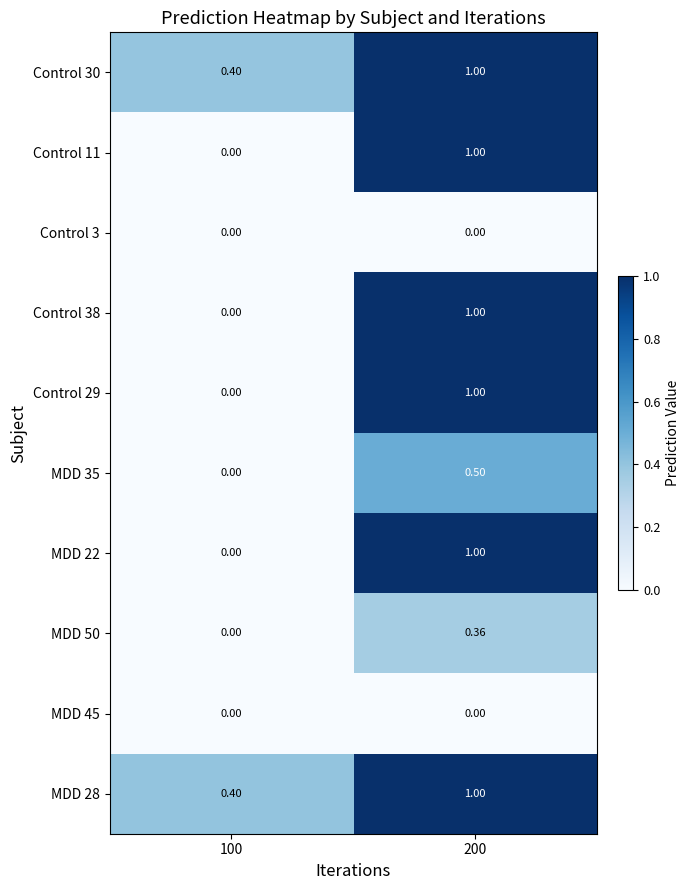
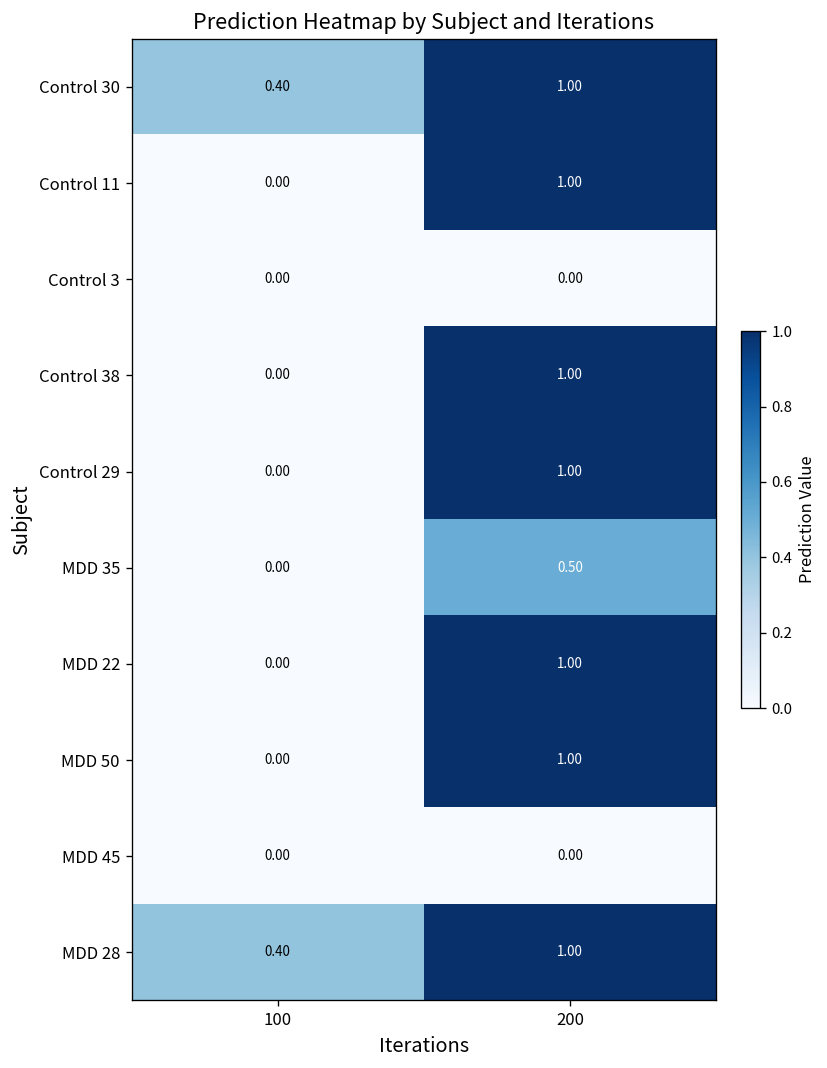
  {
    "Control 30": {
      "100": 0.40,
      "200": 1.00
    },
    "Control 11": {
      "100": 0.00,
      "200": 1.00
    },
    "Control 3": {
      "100": 0.00,
      "200": 0.00
    },
    "Control 38": {
      "100": 0.00,
      "200": 1.00
    },
    "Control 29": {
      "100": 0.00,
      "200": 1.00
    },
    "MDD 35": {
      "100": 0.00,
      "200": 0.50
    },
    "MDD 22": {
      "100": 0.00,
      "200": 1.00
    },
    "MDD 50": {
      "100": 0.00,
-     "200": 0.36
+     "200": 1.00
    },
    "MDD 45": {
      "100": 0.00,
      "200": 0.00
    },
    "MDD 28": {
      "100": 0.40,
      "200": 1.00
    }
  }
